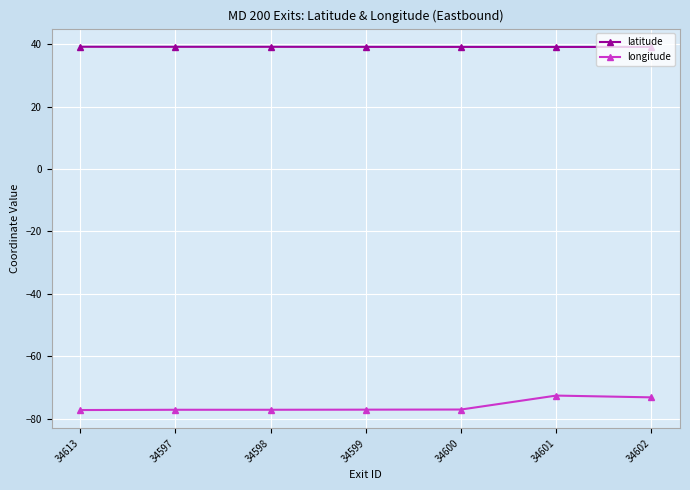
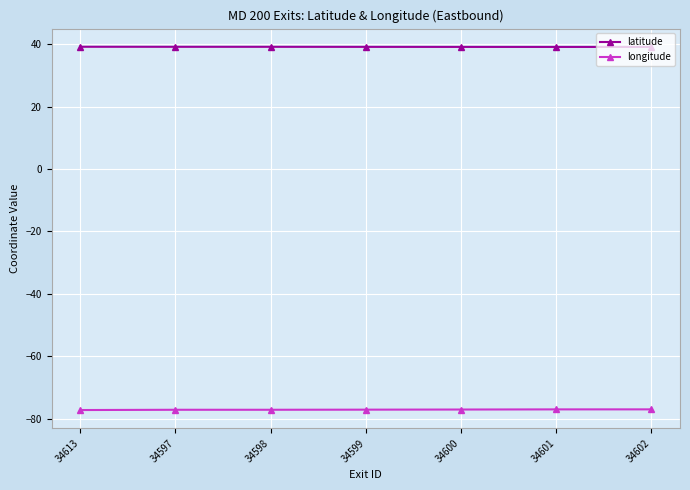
  {
    "latitude": {
      "34613": 39,
      "34597": 39,
      "34598": 39,
      "34599": 39,
      "34600": 39,
      "34601": 39
    },
    "longitude": {
      "34613": -77,
      "34597": -77,
      "34598": -77,
      "34599": -77,
      "34600": -77,
-     "34601": -73,
-     "34602": -73
+     "34601": -77,
+     "34602": -77
    }
  }
